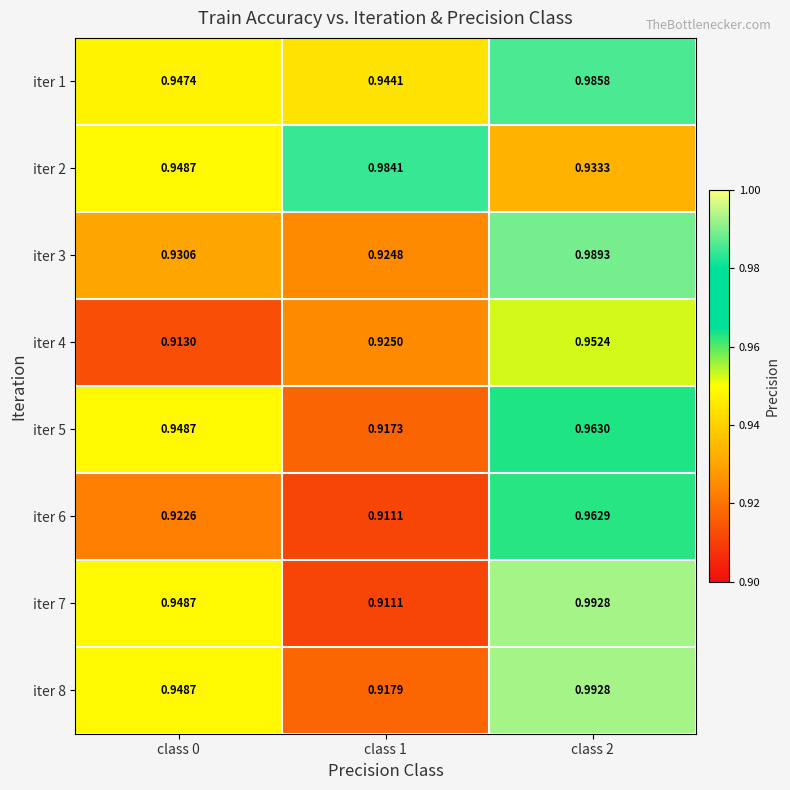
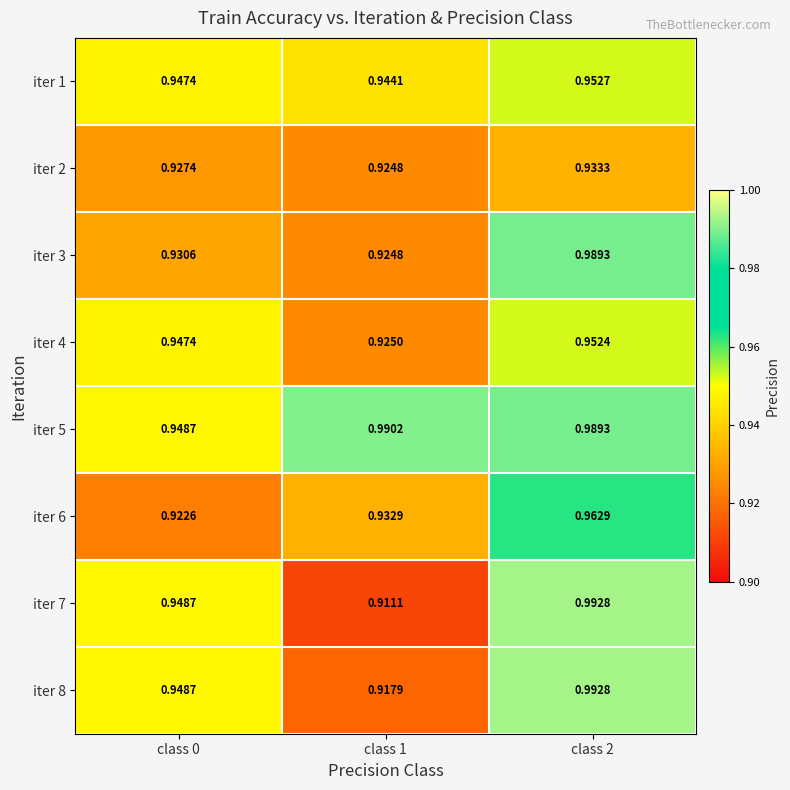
  {
    "iter 1": {
      "class 0": 0.9474,
      "class 1": 0.9441,
-     "class 2": 0.9858
+     "class 2": 0.9527
    },
    "iter 2": {
-     "class 0": 0.9487,
-     "class 1": 0.9841,
+     "class 0": 0.9274,
+     "class 1": 0.9248,
      "class 2": 0.9333
    },
    "iter 3": {
      "class 0": 0.9306,
      "class 1": 0.9248,
      "class 2": 0.9893
    },
    "iter 4": {
-     "class 0": 0.9130,
+     "class 0": 0.9474,
      "class 1": 0.9250,
      "class 2": 0.9524
    },
    "iter 5": {
      "class 0": 0.9487,
-     "class 1": 0.9173,
-     "class 2": 0.9630
+     "class 1": 0.9902,
+     "class 2": 0.9893
    },
    "iter 6": {
      "class 0": 0.9226,
-     "class 1": 0.9111,
+     "class 1": 0.9329,
      "class 2": 0.9629
    },
    "iter 7": {
      "class 0": 0.9487,
      "class 1": 0.9111,
      "class 2": 0.9928
    },
    "iter 8": {
      "class 0": 0.9487,
      "class 1": 0.9179,
      "class 2": 0.9928
    }
  }
